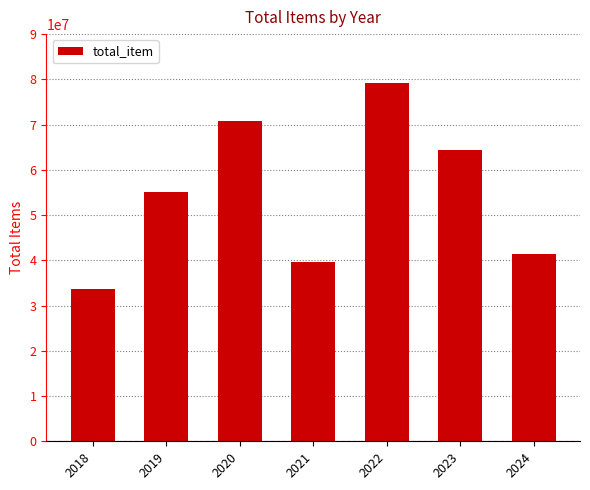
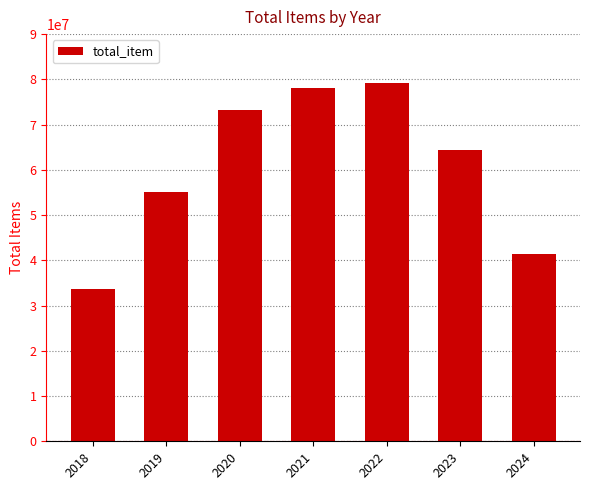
  {
    "2018": 34000000,
    "2019": 55000000,
-   "2020": 71000000,
-   "2021": 40000000,
+   "2020": 73000000,
+   "2021": 78000000,
    "2022": 79000000,
    "2023": 64000000,
    "2024": 41000000
  }
